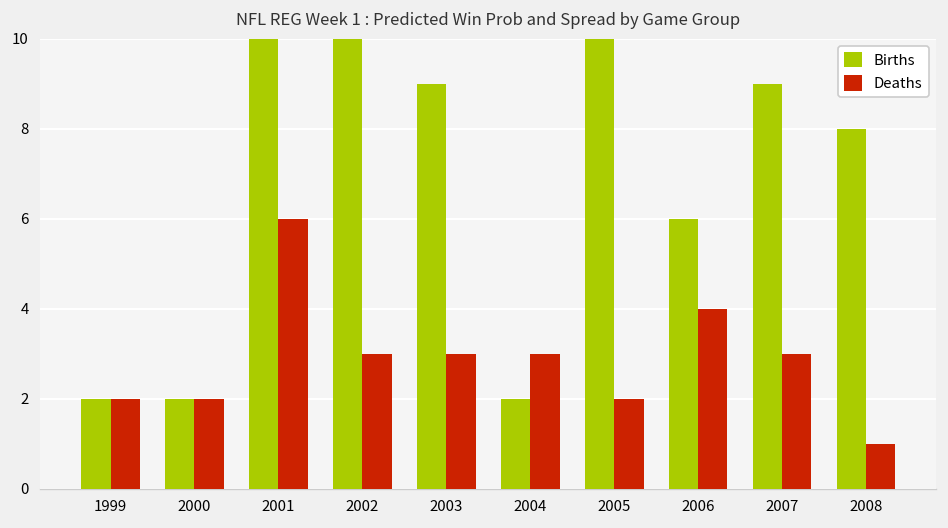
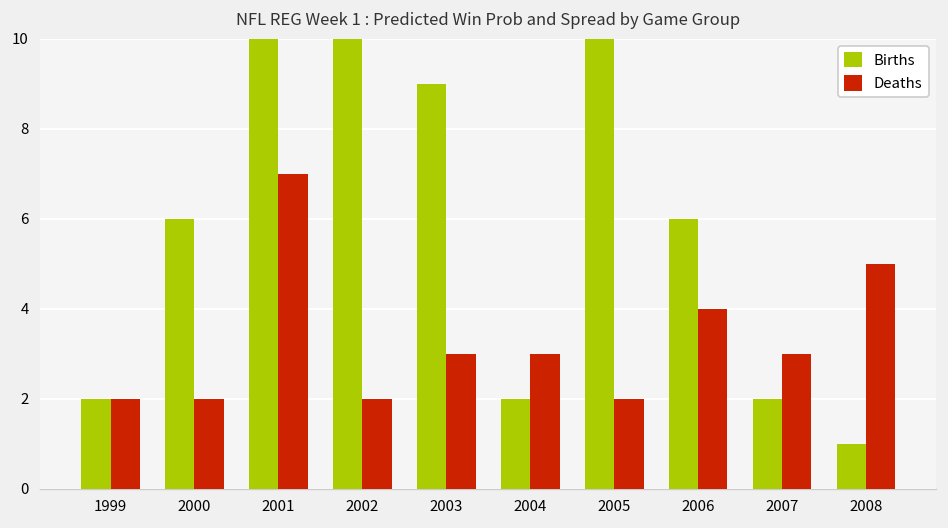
  {
    "Births": {
      "1999": 2,
-     "2000": 2,
+     "2000": 6,
      "2001": 10,
      "2002": 10,
      "2003": 9,
      "2004": 2,
      "2005": 10,
      "2006": 6,
-     "2007": 9,
-     "2008": 8
+     "2007": 2,
+     "2008": 1
    },
    "Deaths": {
      "1999": 2,
      "2000": 2,
-     "2001": 6,
-     "2002": 3,
+     "2001": 7,
+     "2002": 2,
      "2003": 3,
      "2004": 3,
      "2005": 2,
      "2006": 4,
      "2007": 3,
-     "2008": 1
+     "2008": 5
    }
  }
